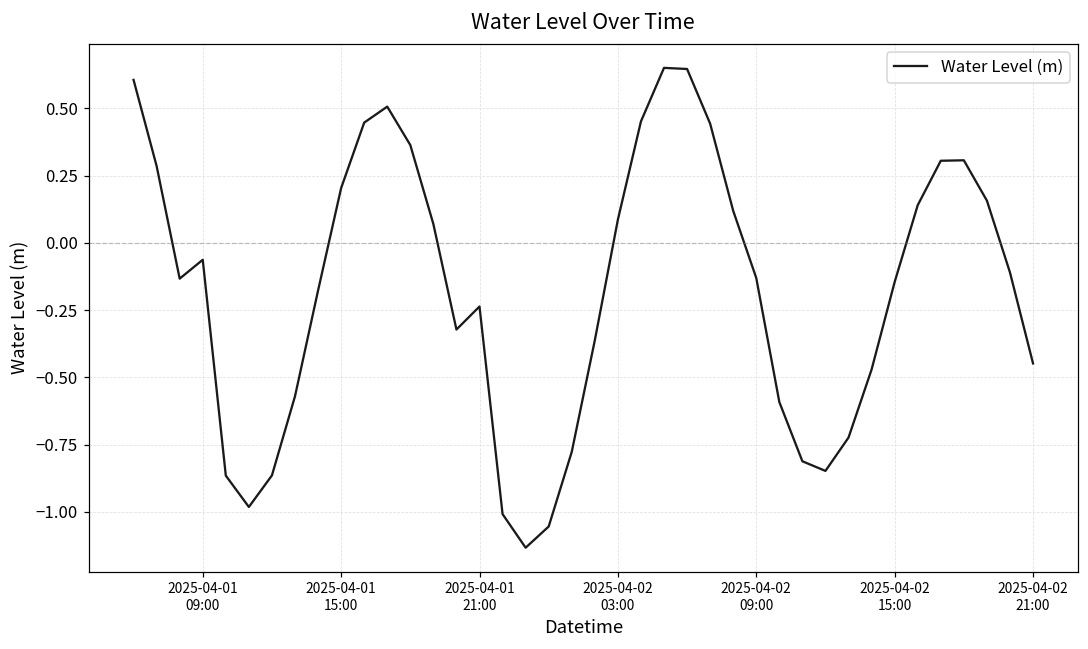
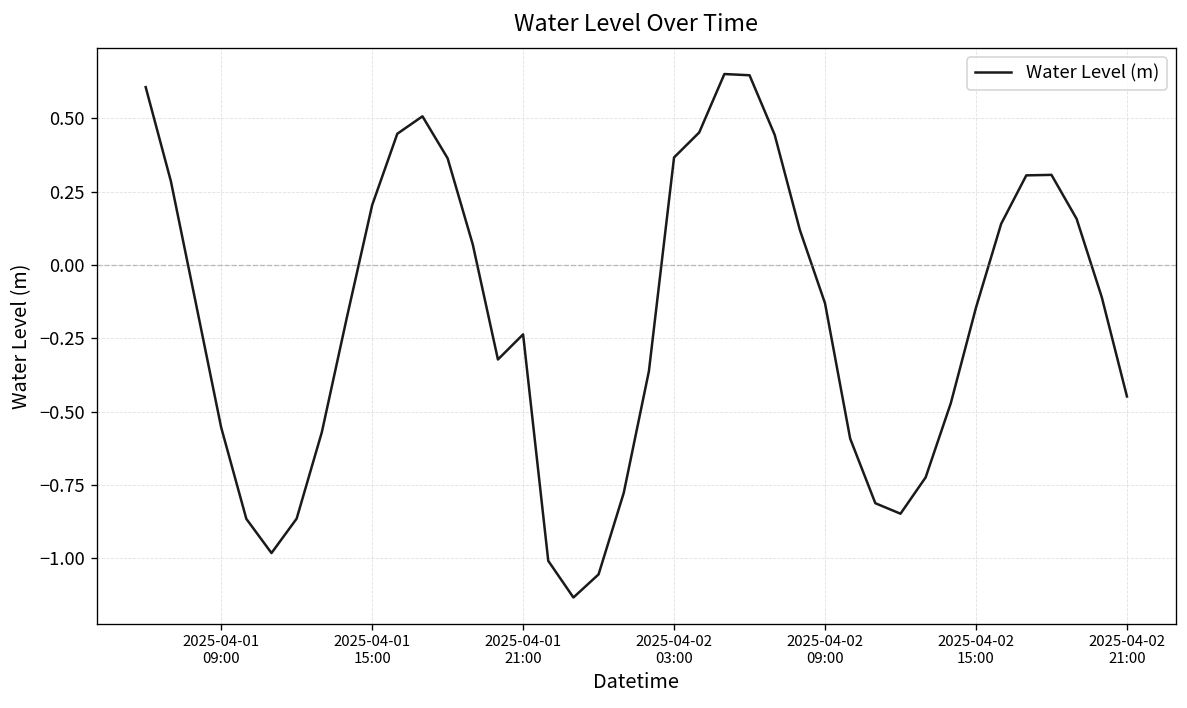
  {
-   "2025-04-01 09:00": -0.06,
+   "2025-04-01 09:00": -0.55,
    "2025-04-01 15:00": 0.20,
    "2025-04-01 21:00": -0.24,
-   "2025-04-02 03:00": 0.09,
+   "2025-04-02 03:00": 0.37,
    "2025-04-02 09:00": -0.13,
    "2025-04-02 15:00": -0.15,
    "2025-04-02 21:00": -0.45
  }
